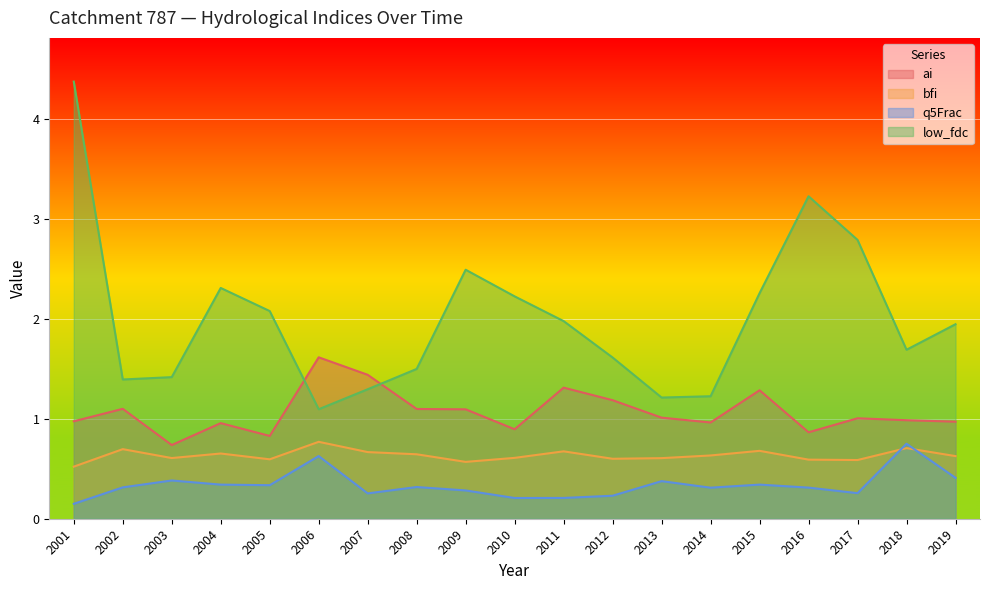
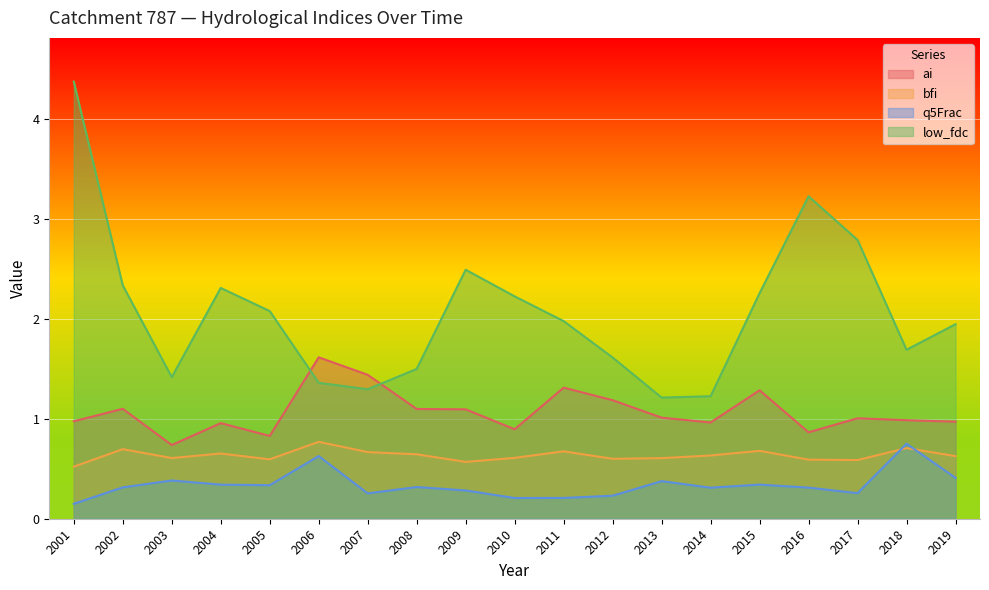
  {
    "q5Frac": {
      "2001": 0.15,
      "2002": 0.31,
      "2003": 0.38,
      "2004": 0.34,
      "2005": 0.34,
      "2006": 0.63,
      "2007": 0.25,
      "2008": 0.32,
      "2009": 0.28,
      "2010": 0.21,
      "2011": 0.21,
      "2012": 0.23,
      "2013": 0.38,
      "2014": 0.31,
      "2015": 0.34,
      "2016": 0.31,
      "2017": 0.26,
      "2018": 0.75,
      "2019": 0.41
    },
    "low_fdc": {
      "2001": 4.37,
-     "2002": 1.39,
+     "2002": 2.33,
      "2003": 1.42,
      "2004": 2.31,
      "2005": 2.08,
-     "2006": 1.09,
+     "2006": 1.36,
      "2007": 1.29,
      "2008": 1.50,
      "2009": 2.49,
      "2010": 2.22,
      "2011": 1.98,
      "2012": 1.61,
      "2013": 1.21,
      "2014": 1.22,
      "2015": 2.25,
      "2016": 3.22,
      "2017": 2.79,
      "2018": 1.69,
      "2019": 1.94
    }
  }
